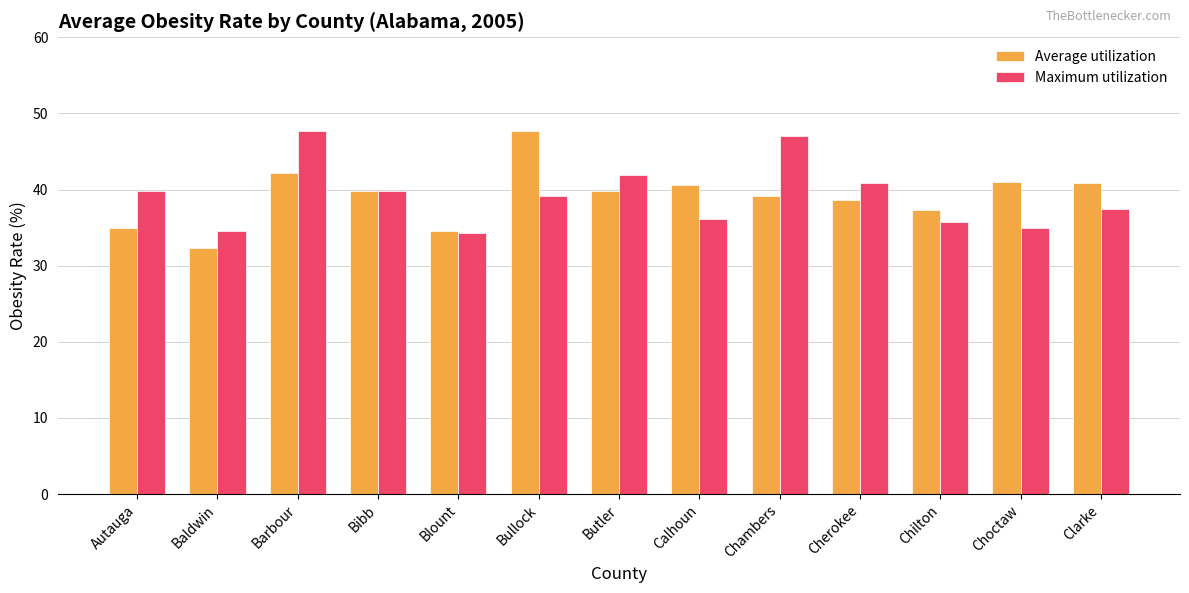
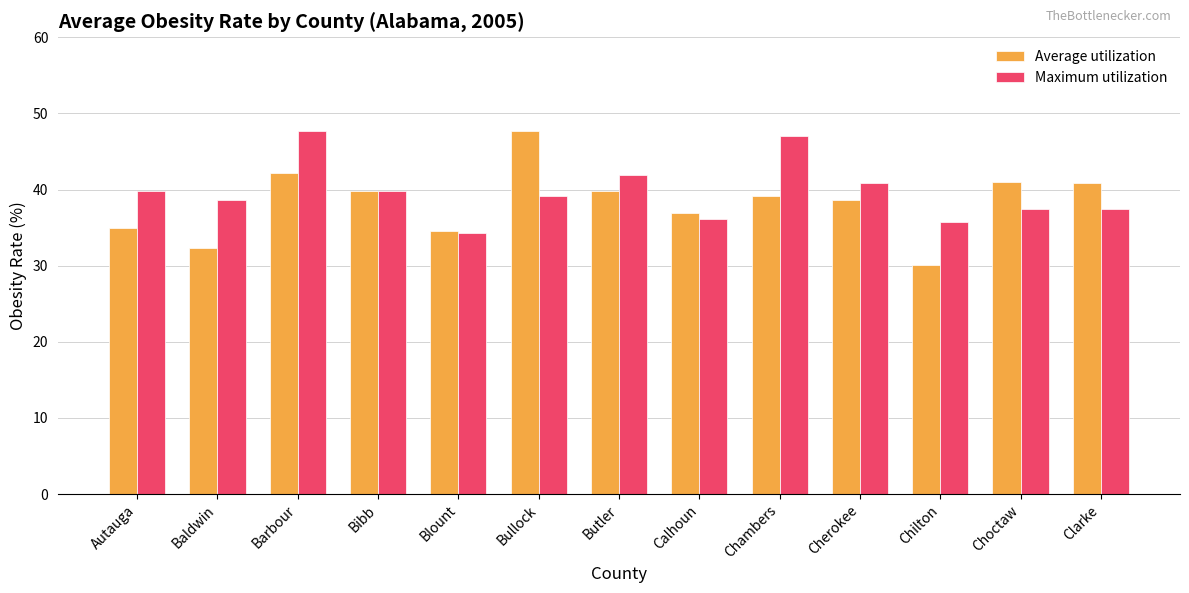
  {
    "Average utilization": {
      "Autauga": 35,
      "Baldwin": 32,
      "Barbour": 42,
      "Bibb": 40,
      "Blount": 35,
      "Bullock": 48,
      "Butler": 40,
-     "Calhoun": 41,
+     "Calhoun": 37,
      "Chambers": 39,
      "Cherokee": 39,
-     "Chilton": 37,
+     "Chilton": 30,
      "Choctaw": 41,
      "Clarke": 41
    },
    "Maximum utilization": {
      "Autauga": 40,
-     "Baldwin": 35,
+     "Baldwin": 39,
      "Barbour": 48,
      "Bibb": 40,
      "Blount": 34,
      "Bullock": 39,
      "Butler": 42,
      "Calhoun": 36,
      "Chambers": 47,
      "Cherokee": 41,
      "Chilton": 36,
-     "Choctaw": 35,
+     "Choctaw": 37,
      "Clarke": 37
    }
  }
